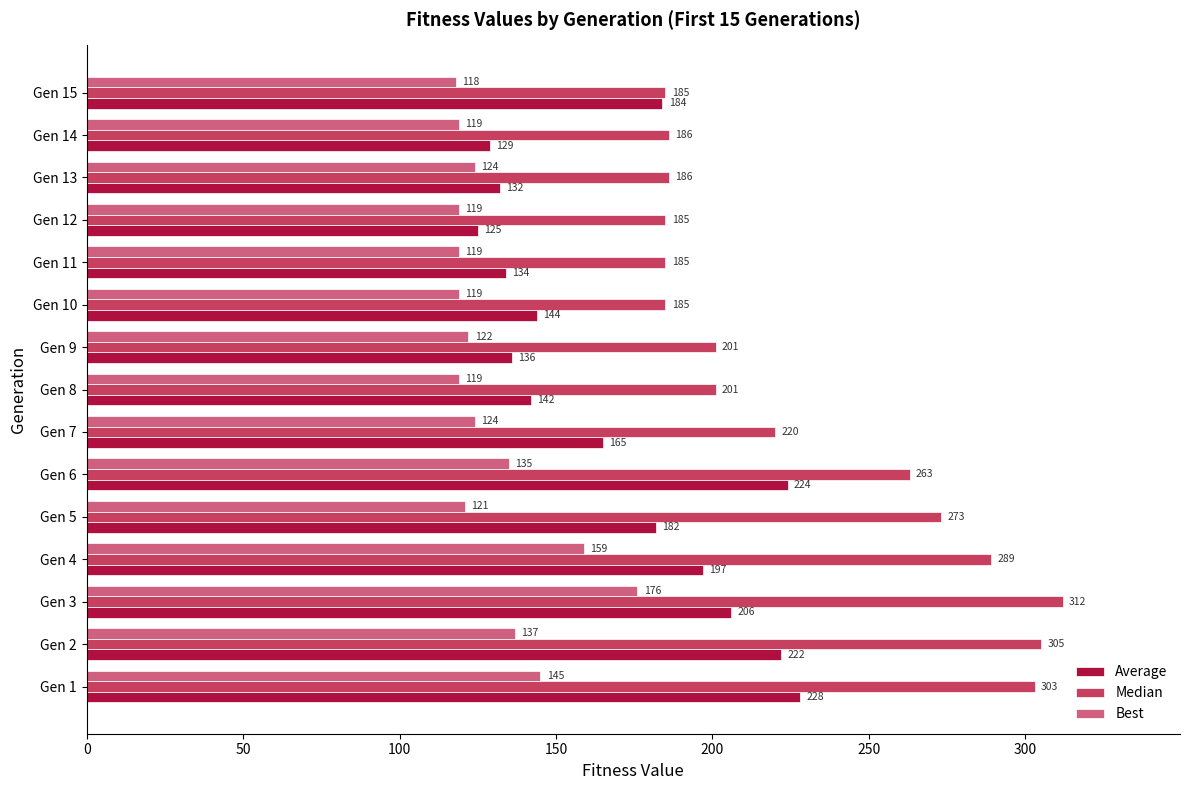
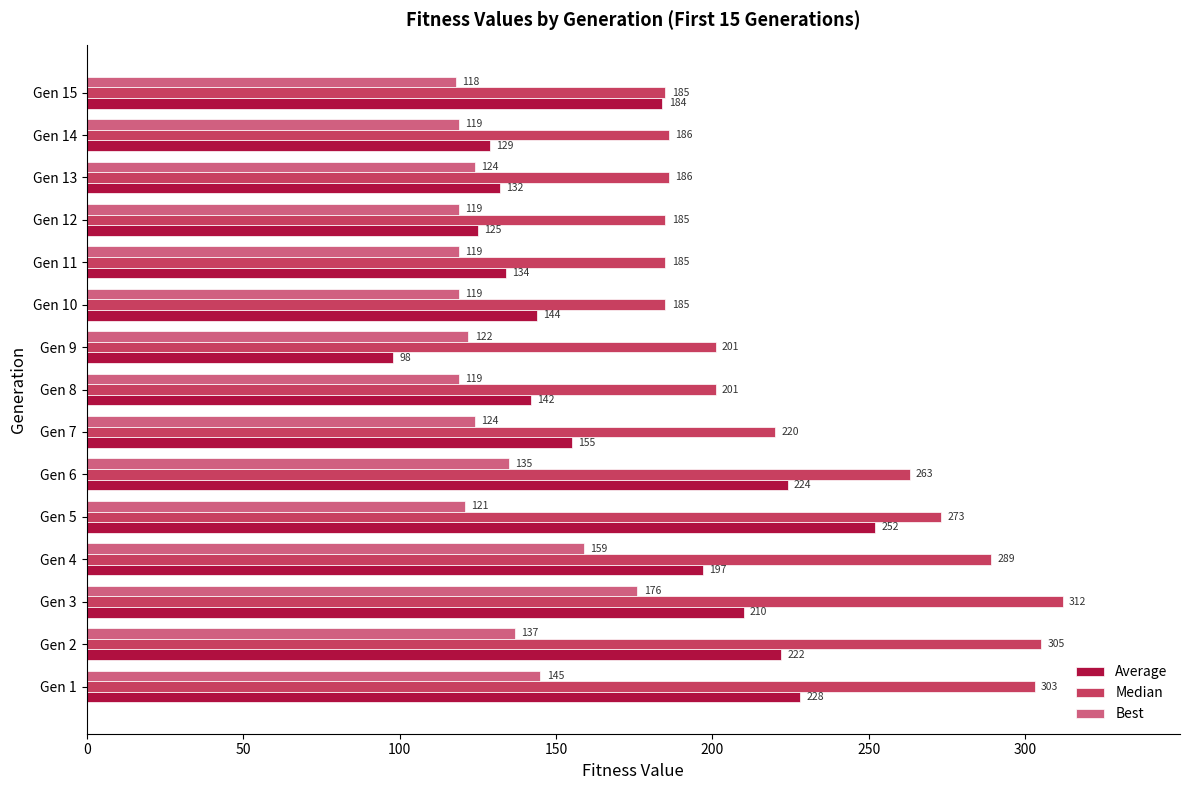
  {
    "Average": {
      "Gen 15": 184,
      "Gen 14": 129,
      "Gen 13": 132,
      "Gen 12": 125,
      "Gen 11": 134,
      "Gen 10": 144,
-     "Gen 9": 136,
+     "Gen 9": 98,
      "Gen 8": 142,
-     "Gen 7": 165,
+     "Gen 7": 155,
      "Gen 6": 224,
-     "Gen 5": 182,
+     "Gen 5": 252,
      "Gen 4": 197,
-     "Gen 3": 206,
+     "Gen 3": 210,
      "Gen 2": 222,
      "Gen 1": 228
    }
  }
